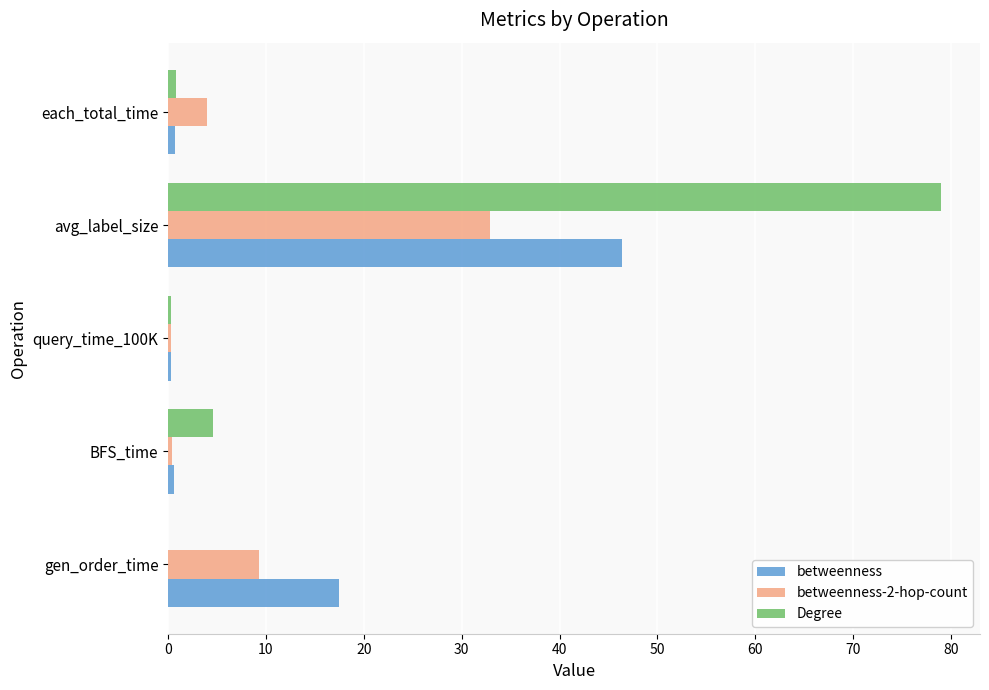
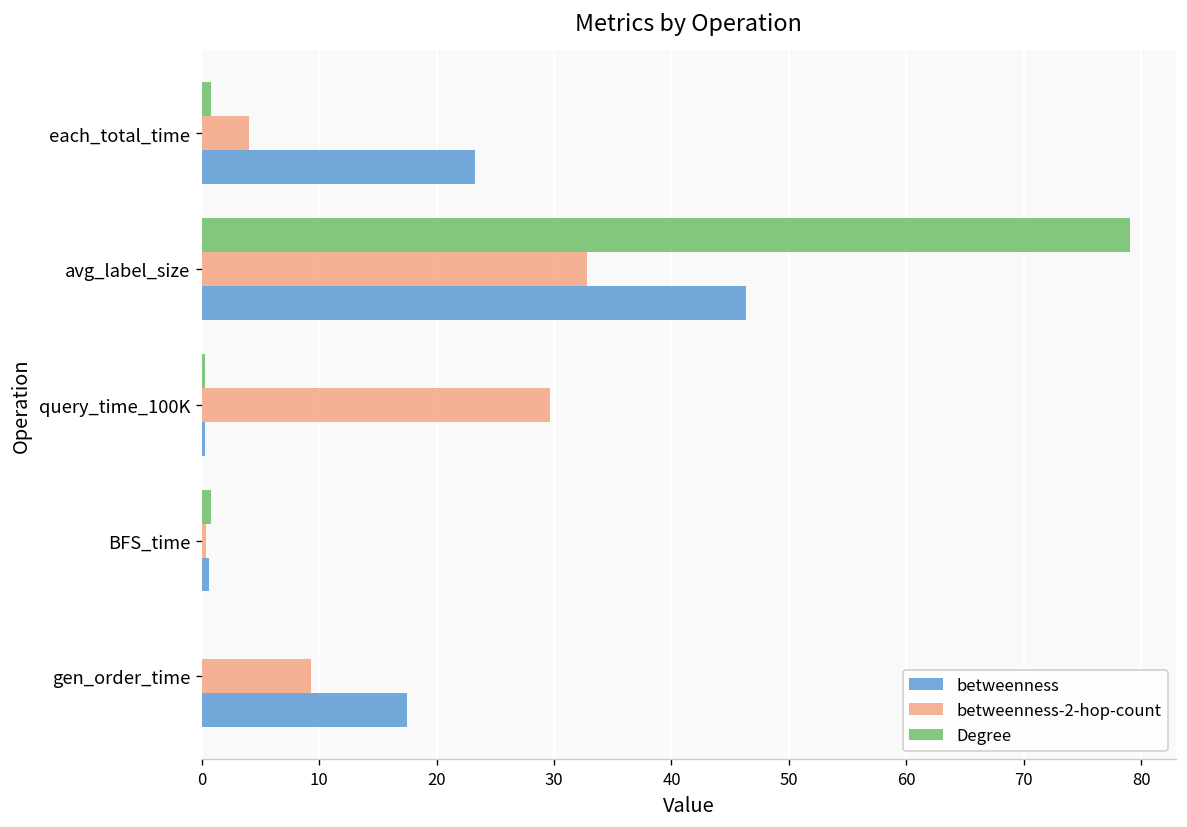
  {
    "betweenness": {
-     "each_total_time": 1,
+     "each_total_time": 23,
      "avg_label_size": 46,
      "query_time_100K": 0,
      "BFS_time": 1,
      "gen_order_time": 18
    },
    "betweenness-2-hop-count": {
      "each_total_time": 4,
      "avg_label_size": 33,
-     "query_time_100K": 0,
+     "query_time_100K": 30,
      "BFS_time": 0,
      "gen_order_time": 9
    },
    "Degree": {
      "each_total_time": 1,
      "avg_label_size": 79,
      "query_time_100K": 0,
-     "BFS_time": 5,
+     "BFS_time": 1,
      "gen_order_time": 0
    }
  }
